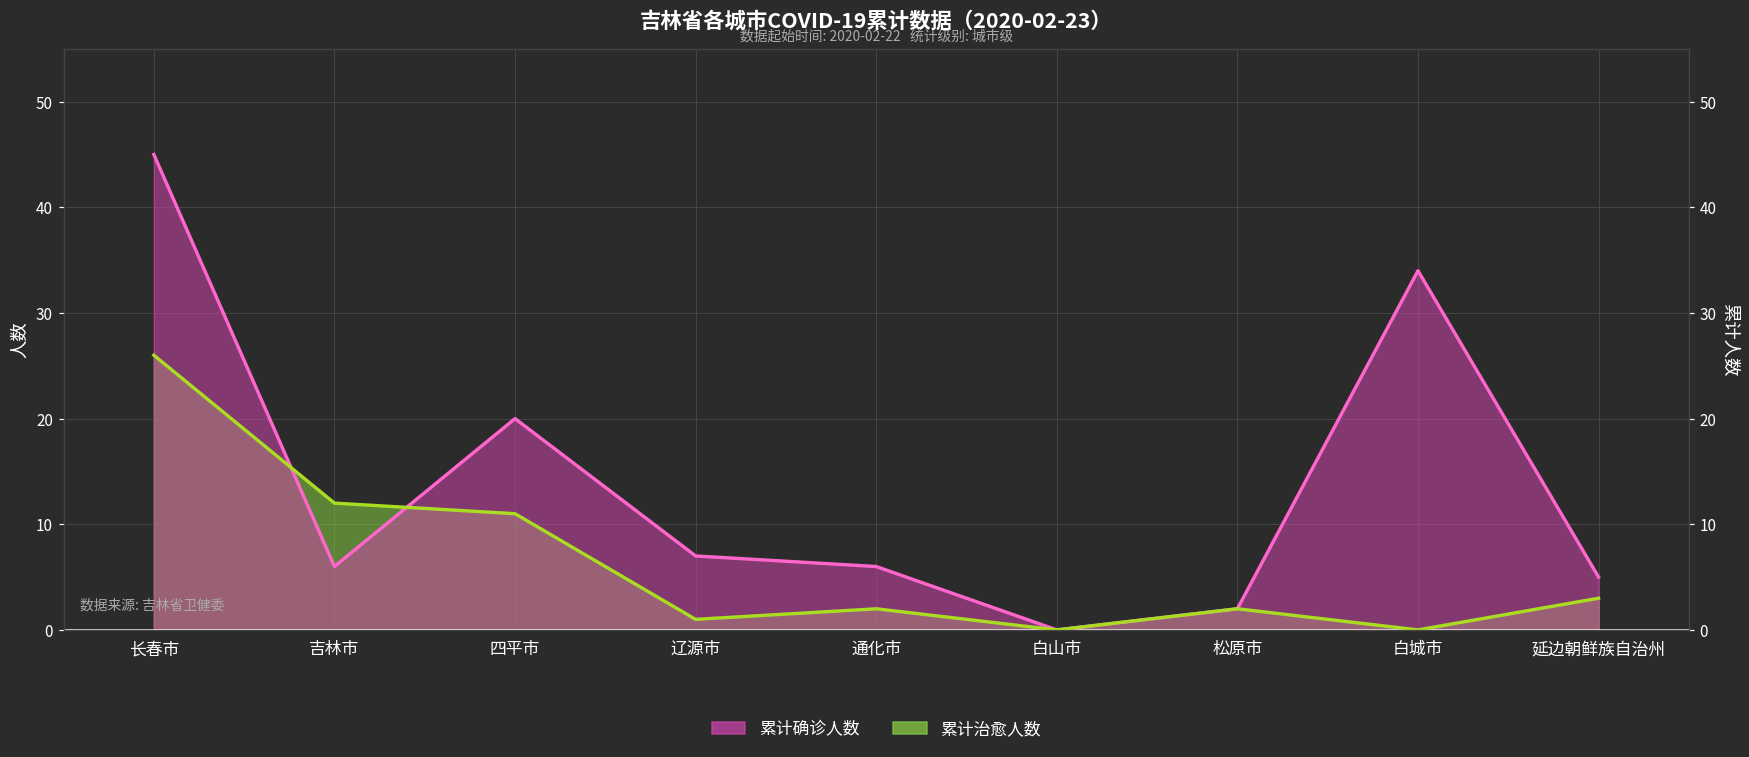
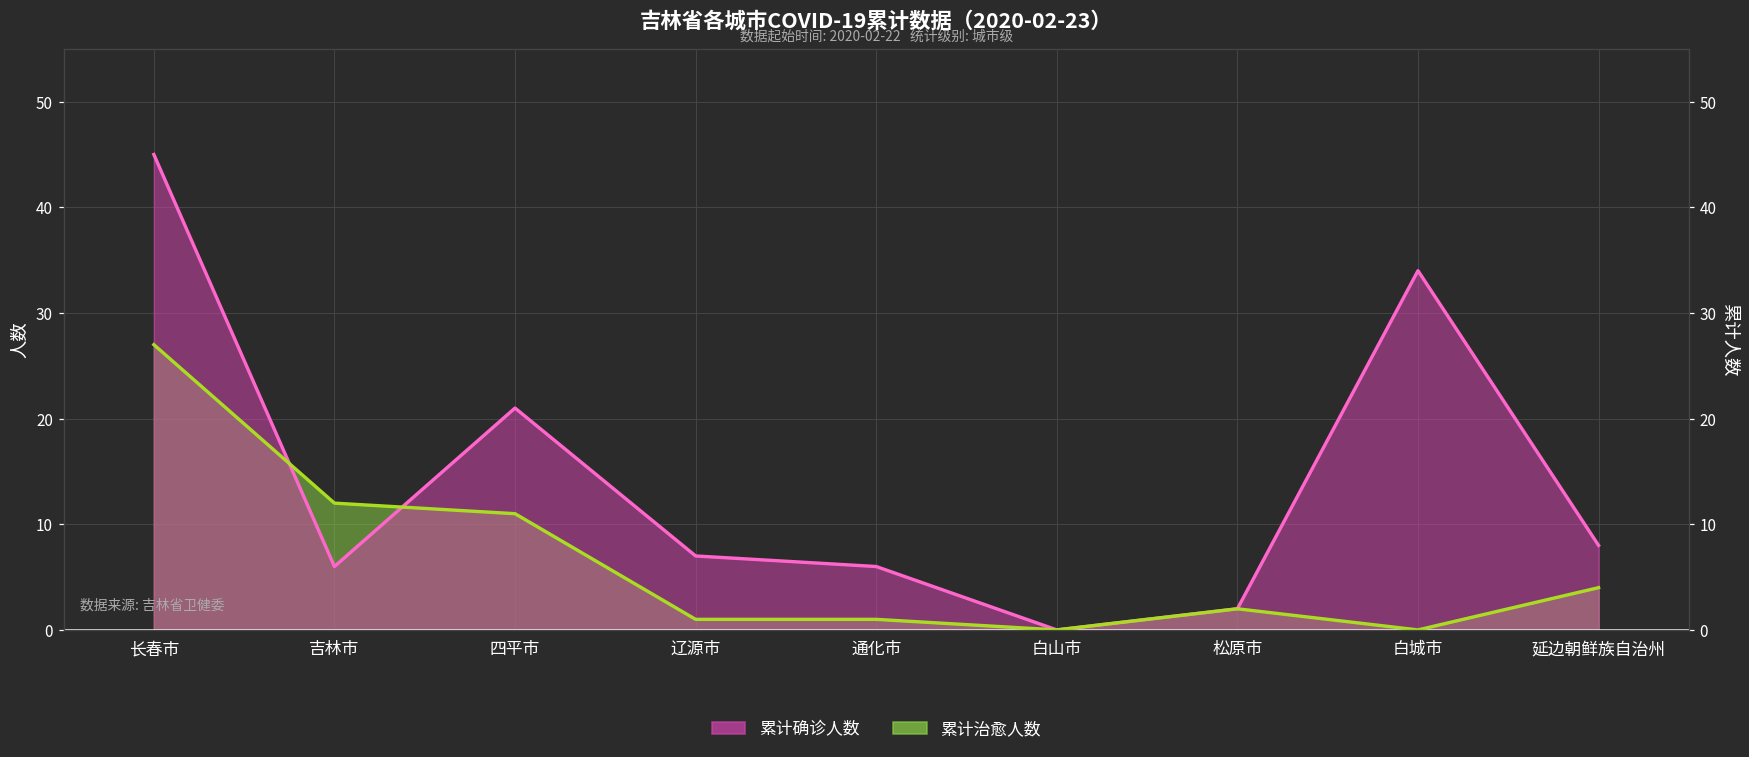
  {
    "累计治愈人数": {
-     "长春市": 26,
+     "长春市": 27,
      "吉林市": 12,
      "四平市": 11,
      "辽源市": 1,
-     "通化市": 2,
+     "通化市": 1,
      "白城市": 0,
-     "延边朝鲜族自治州": 3
+     "延边朝鲜族自治州": 4
    },
    "累计确诊人数": {
      "长春市": 45,
      "吉林市": 6,
-     "四平市": 20,
+     "四平市": 21,
      "辽源市": 7,
      "通化市": 6,
      "白城市": 34,
-     "延边朝鲜族自治州": 5
+     "延边朝鲜族自治州": 8
    }
  }
